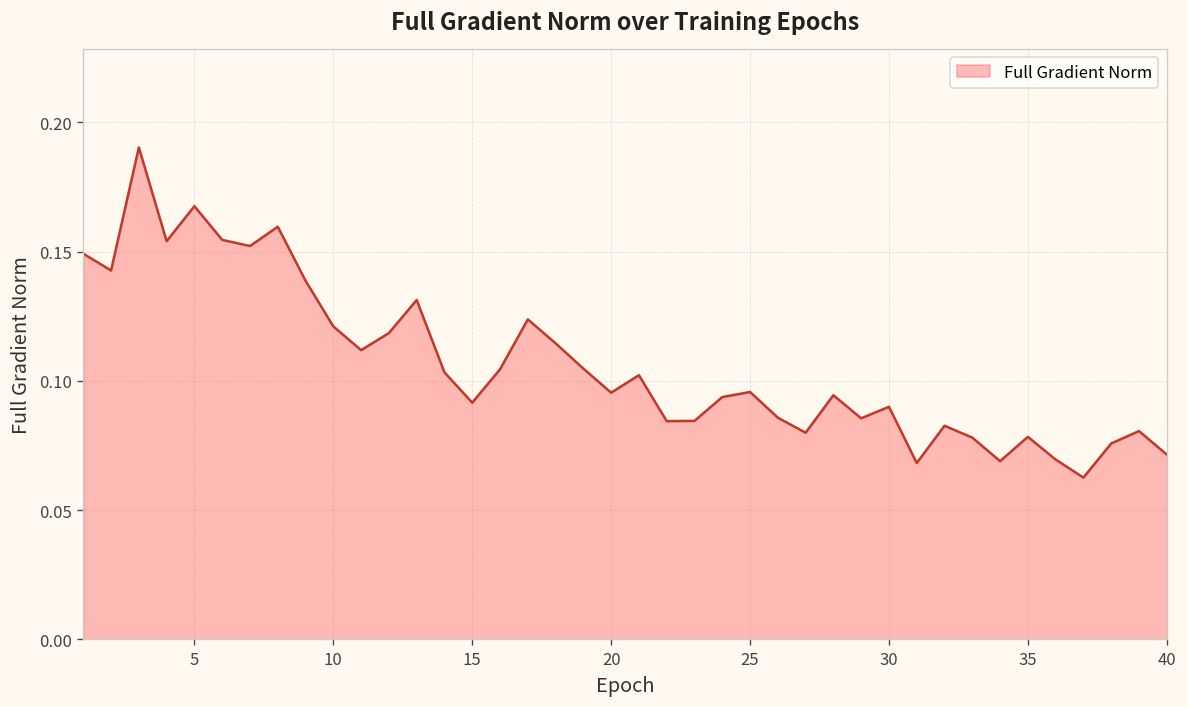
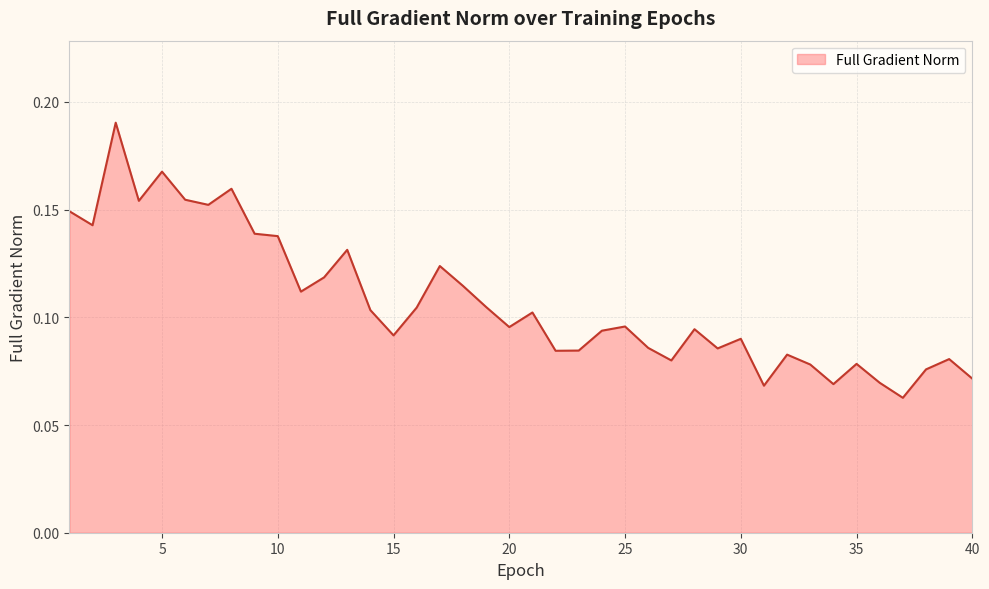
  {
    "5": 0.168,
-   "10": 0.121,
+   "10": 0.138,
    "15": 0.092,
    "20": 0.095,
    "25": 0.096,
    "30": 0.090,
    "35": 0.078,
    "40": 0.072
  }
